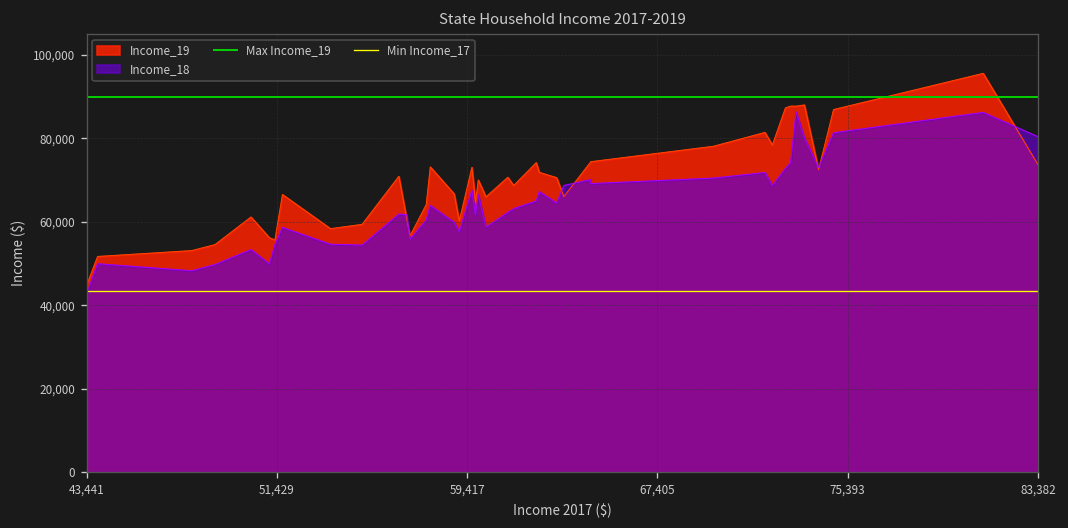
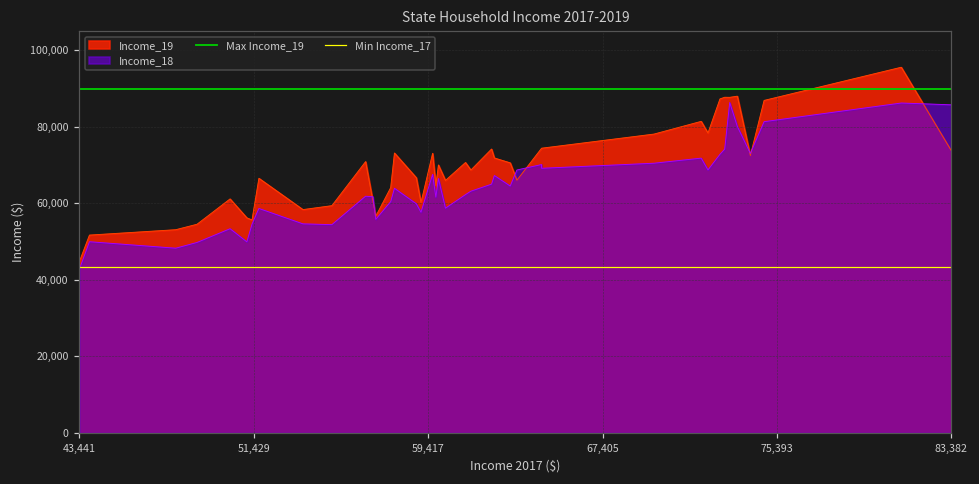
  {
    "Income_19": {
      "43,441": "45,000",
      "83,382": "74,000"
    },
    "Income_18": {
      "43,441": "43,000",
-     "83,382": "80,000"
+     "83,382": "86,000"
    }
  }
